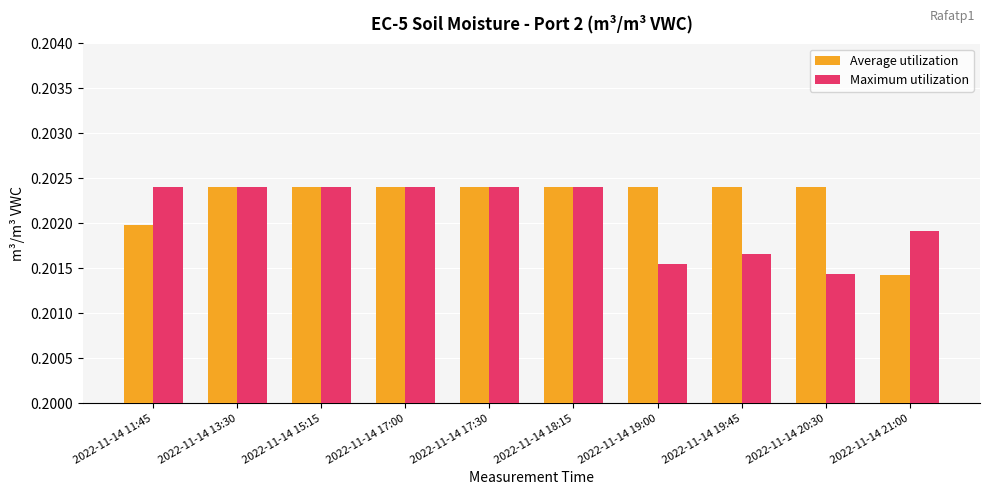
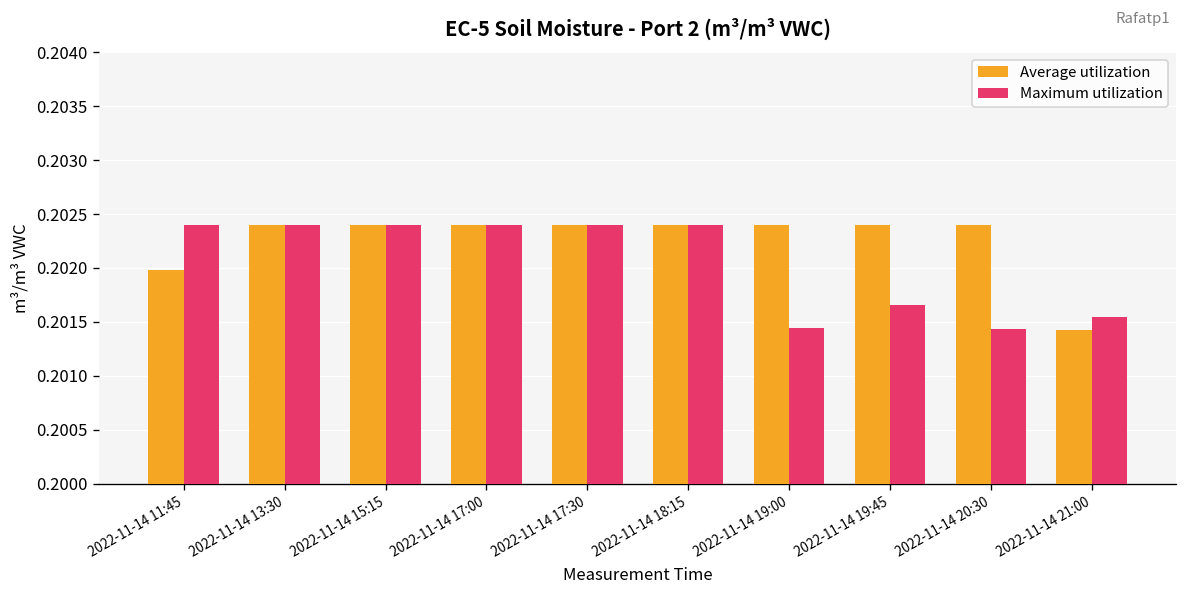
  {
    "Average utilization": {
      "2022-11-14 11:45": 0.2020,
      "2022-11-14 13:30": 0.2024,
      "2022-11-14 15:15": 0.2024,
      "2022-11-14 17:00": 0.2024,
      "2022-11-14 17:30": 0.2024,
      "2022-11-14 18:15": 0.2024,
      "2022-11-14 19:00": 0.2024,
      "2022-11-14 19:45": 0.2024,
      "2022-11-14 20:30": 0.2024,
      "2022-11-14 21:00": 0.2014
    },
    "Maximum utilization": {
      "2022-11-14 11:45": 0.2024,
      "2022-11-14 13:30": 0.2024,
      "2022-11-14 15:15": 0.2024,
      "2022-11-14 17:00": 0.2024,
      "2022-11-14 17:30": 0.2024,
      "2022-11-14 18:15": 0.2024,
-     "2022-11-14 19:00": 0.2016,
+     "2022-11-14 19:00": 0.2014,
      "2022-11-14 19:45": 0.2017,
      "2022-11-14 20:30": 0.2014,
-     "2022-11-14 21:00": 0.2019
+     "2022-11-14 21:00": 0.2016
    }
  }
